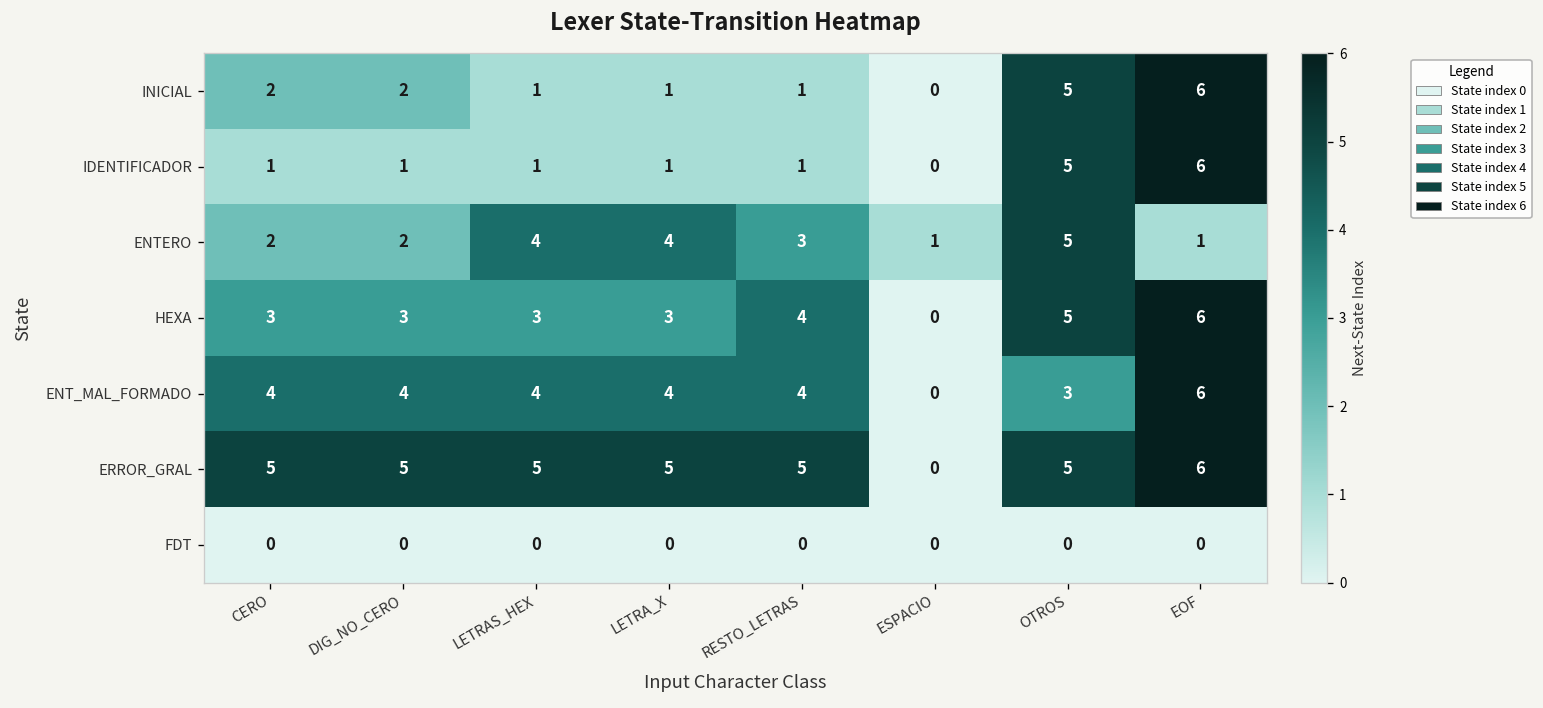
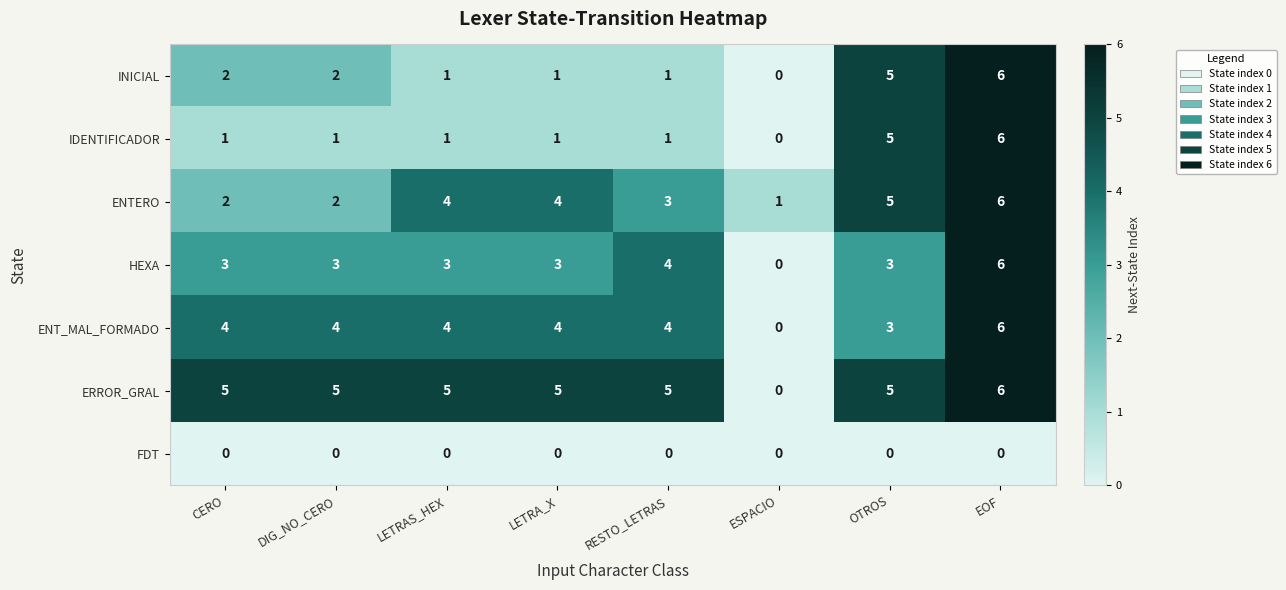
  {
    "INICIAL": {
      "CERO": 2,
      "DIG_NO_CERO": 2,
      "LETRAS_HEX": 1,
      "LETRA_X": 1,
      "RESTO_LETRAS": 1,
      "ESPACIO": 0,
      "OTROS": 5,
      "EOF": 6
    },
    "IDENTIFICADOR": {
      "CERO": 1,
      "DIG_NO_CERO": 1,
      "LETRAS_HEX": 1,
      "LETRA_X": 1,
      "RESTO_LETRAS": 1,
      "ESPACIO": 0,
      "OTROS": 5,
      "EOF": 6
    },
    "ENTERO": {
      "CERO": 2,
      "DIG_NO_CERO": 2,
      "LETRAS_HEX": 4,
      "LETRA_X": 4,
      "RESTO_LETRAS": 3,
      "ESPACIO": 1,
      "OTROS": 5,
-     "EOF": 1
+     "EOF": 6
    },
    "HEXA": {
      "CERO": 3,
      "DIG_NO_CERO": 3,
      "LETRAS_HEX": 3,
      "LETRA_X": 3,
      "RESTO_LETRAS": 4,
      "ESPACIO": 0,
-     "OTROS": 5,
+     "OTROS": 3,
      "EOF": 6
    },
    "ENT_MAL_FORMADO": {
      "CERO": 4,
      "DIG_NO_CERO": 4,
      "LETRAS_HEX": 4,
      "LETRA_X": 4,
      "RESTO_LETRAS": 4,
      "ESPACIO": 0,
      "OTROS": 3,
      "EOF": 6
    },
    "ERROR_GRAL": {
      "CERO": 5,
      "DIG_NO_CERO": 5,
      "LETRAS_HEX": 5,
      "LETRA_X": 5,
      "RESTO_LETRAS": 5,
      "ESPACIO": 0,
      "OTROS": 5,
      "EOF": 6
    },
    "FDT": {
      "CERO": 0,
      "DIG_NO_CERO": 0,
      "LETRAS_HEX": 0,
      "LETRA_X": 0,
      "RESTO_LETRAS": 0,
      "ESPACIO": 0,
      "OTROS": 0,
      "EOF": 0
    }
  }
